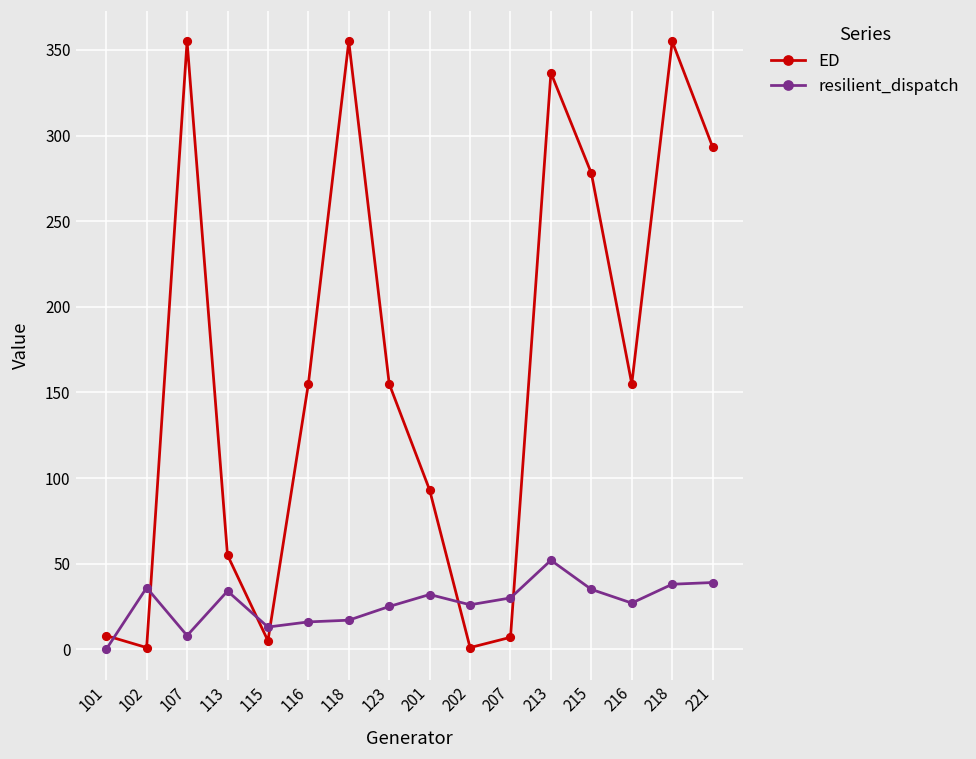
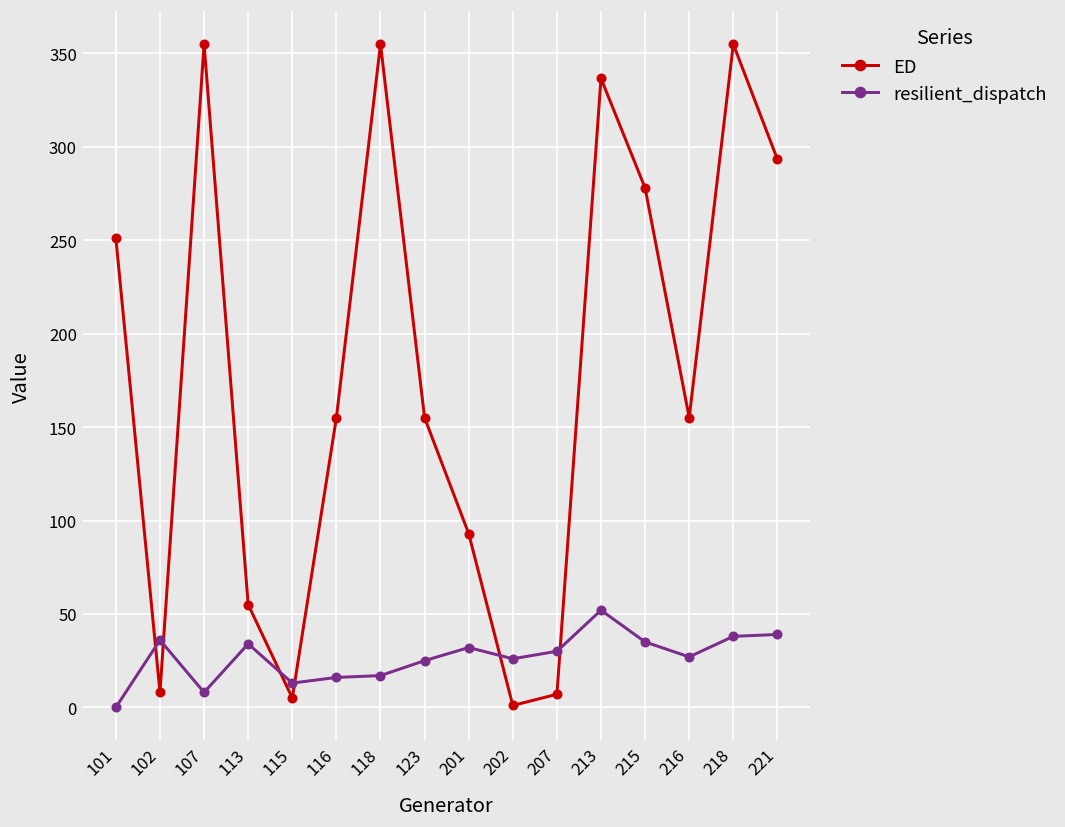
  {
    "ED": {
-     "101": 8,
-     "102": 1,
+     "101": 251,
+     "102": 8,
      "107": 355,
      "113": 55,
      "115": 5,
      "116": 155,
      "118": 355,
      "123": 155,
      "201": 93,
      "202": 1,
      "207": 7,
      "213": 337,
      "215": 278,
      "216": 155,
      "218": 355,
      "221": 293
    },
    "resilient_dispatch": {
      "101": 0,
      "102": 36,
      "107": 8,
      "113": 34,
      "115": 13,
      "116": 16,
      "118": 17,
      "123": 25,
      "201": 32,
      "202": 26,
      "207": 30,
      "213": 52,
      "215": 35,
      "216": 27,
      "218": 38,
      "221": 39
    }
  }
